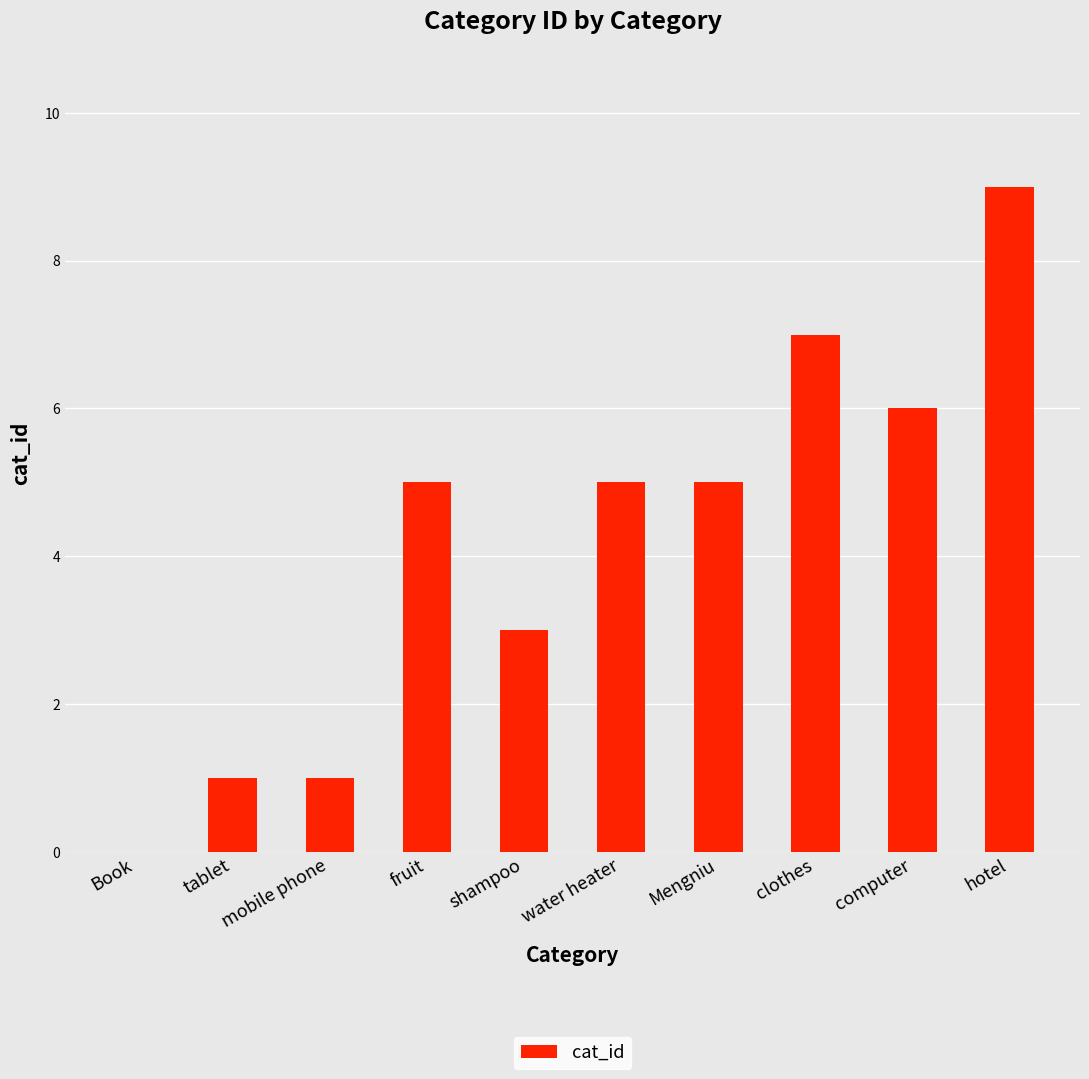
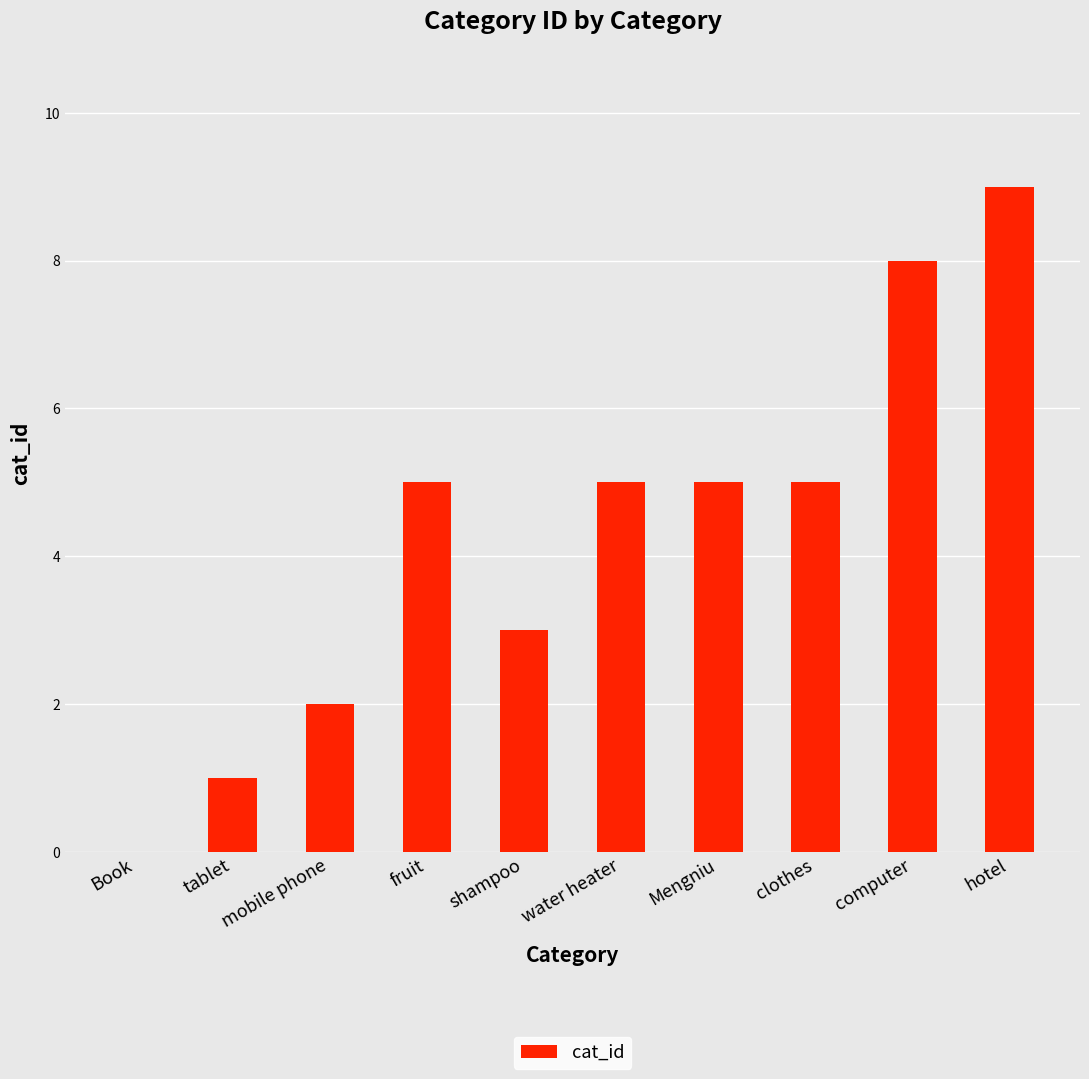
  {
    "Book": 0,
    "tablet": 1,
-   "mobile phone": 1,
+   "mobile phone": 2,
    "fruit": 5,
    "shampoo": 3,
    "water heater": 5,
    "Mengniu": 5,
-   "clothes": 7,
-   "computer": 6,
+   "clothes": 5,
+   "computer": 8,
    "hotel": 9
  }
